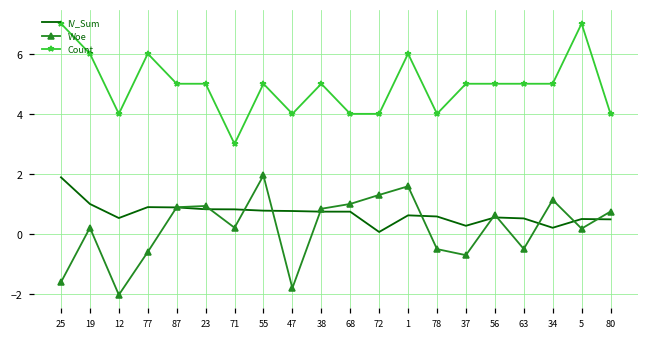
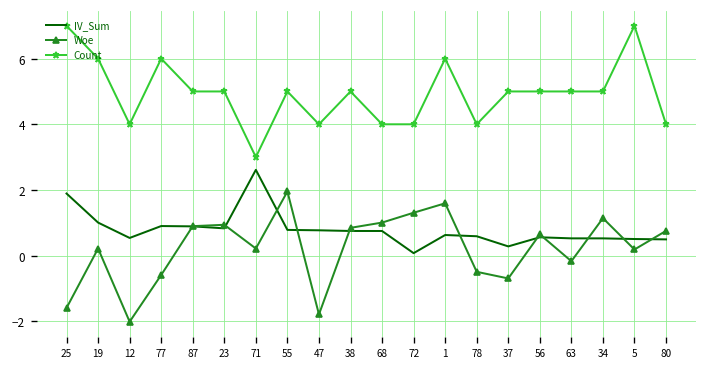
  {
    "IV_Sum": {
      "25": 1.9,
      "19": 1.0,
      "12": 0.5,
      "77": 0.9,
      "23": 0.8,
-     "71": 0.8,
+     "71": 2.6,
      "55": 0.8,
      "47": 0.8,
      "38": 0.8,
      "68": 0.8,
      "72": 0.1,
      "1": 0.6,
      "78": 0.6,
      "37": 0.3,
      "63": 0.5,
-     "34": 0.2,
+     "34": 0.5,
      "5": 0.5,
      "80": 0.5
    },
    "Woe": {
      "25": -1.6,
      "19": 0.2,
      "12": -2.0,
      "77": -0.6,
      "23": 0.9,
      "71": 0.2,
      "55": 2.0,
      "47": -1.8,
      "38": 0.8,
      "68": 1.0,
      "72": 1.3,
      "1": 1.6,
      "78": -0.5,
      "37": -0.7,
-     "63": -0.5,
+     "63": -0.2,
      "34": 1.1,
      "5": 0.2,
      "80": 0.8
    },
    "Count": {
      "25": 7.0,
      "19": 6.0,
      "12": 4.0,
      "77": 6.0,
      "87": 5.0,
      "23": 5.0,
      "71": 3.0,
      "55": 5.0,
      "47": 4.0,
      "38": 5.0,
      "68": 4.0,
      "72": 4.0,
      "1": 6.0,
      "78": 4.0,
      "37": 5.0,
      "56": 5.0,
      "63": 5.0,
      "34": 5.0,
      "5": 7.0,
      "80": 4.0
    }
  }
